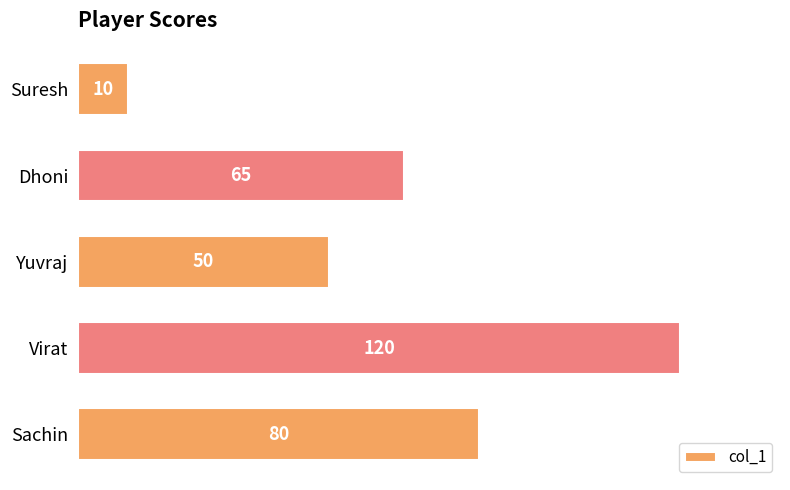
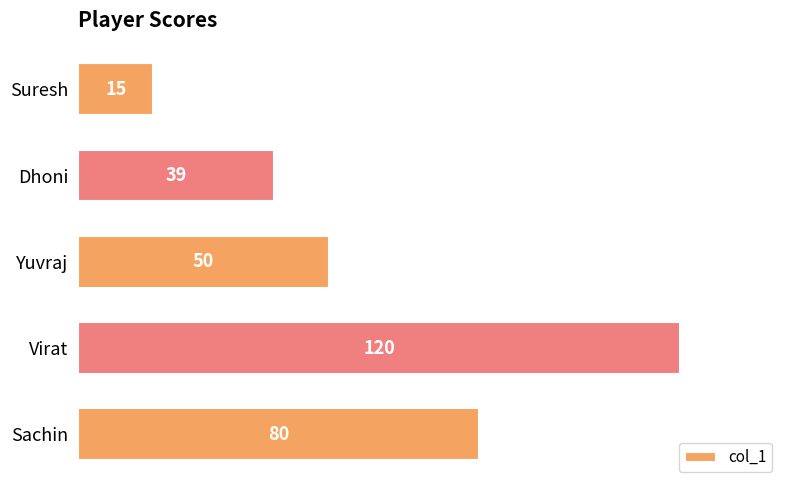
  {
-   "Suresh": 10,
-   "Dhoni": 65,
+   "Suresh": 15,
+   "Dhoni": 39,
    "Yuvraj": 50,
    "Virat": 120,
    "Sachin": 80
  }
